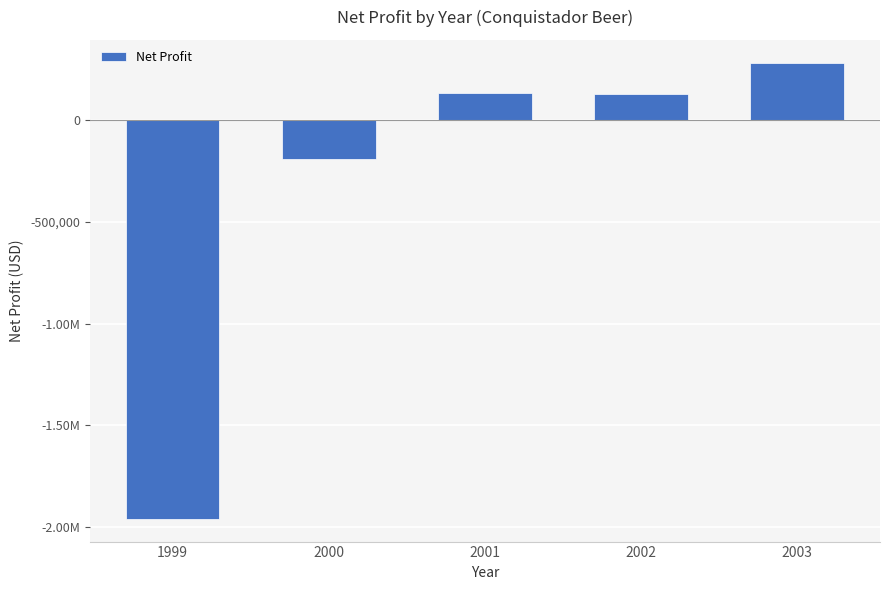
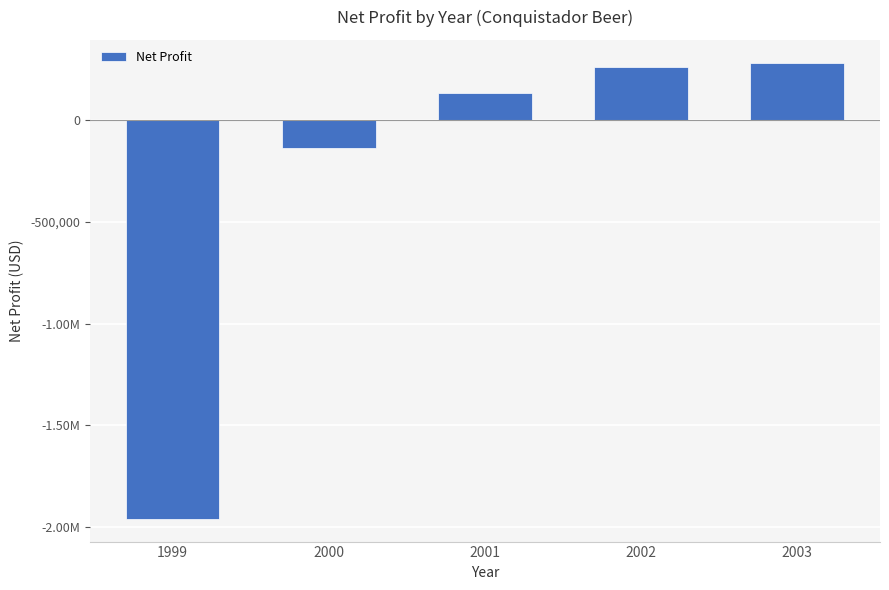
  {
    "1999": "-1,960,000",
-   "2000": "-190,000",
+   "2000": "-140,000",
    "2001": "140,000",
-   "2002": "130,000",
+   "2002": "260,000",
    "2003": "280,000"
  }
